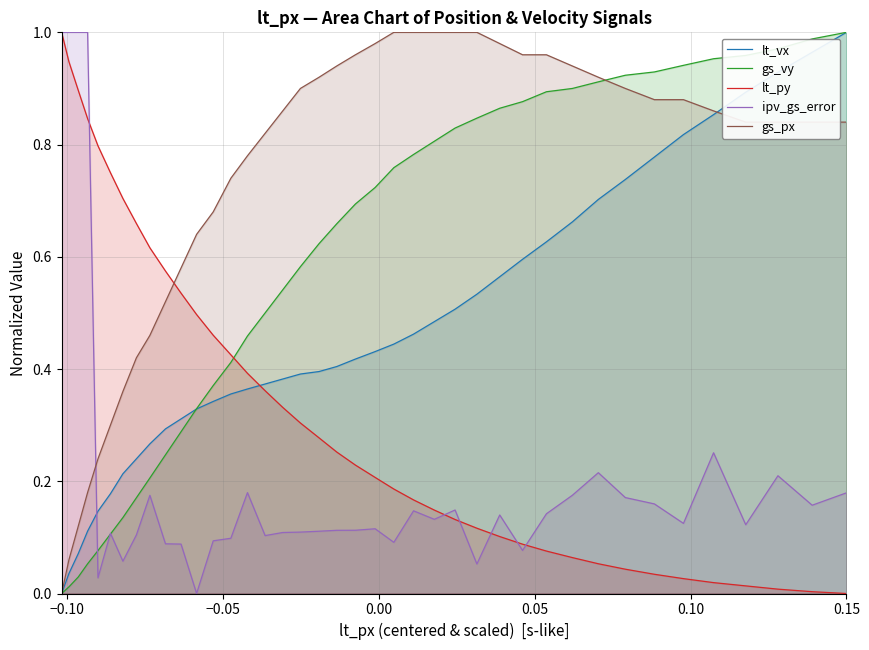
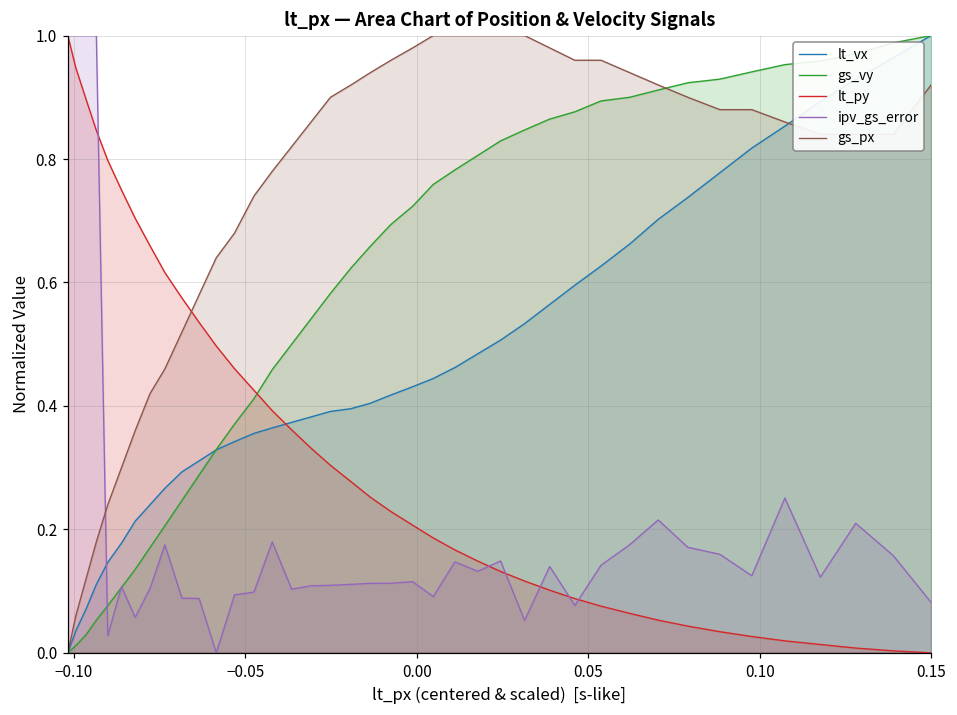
  {
    "lt_py": {
      "0.15": 0.00
    },
    "ipv_gs_error": {
-     "0.15": 0.18
+     "0.15": 0.08
    },
    "gs_px": {
-     "0.15": 0.84
+     "0.15": 0.92
    }
  }
